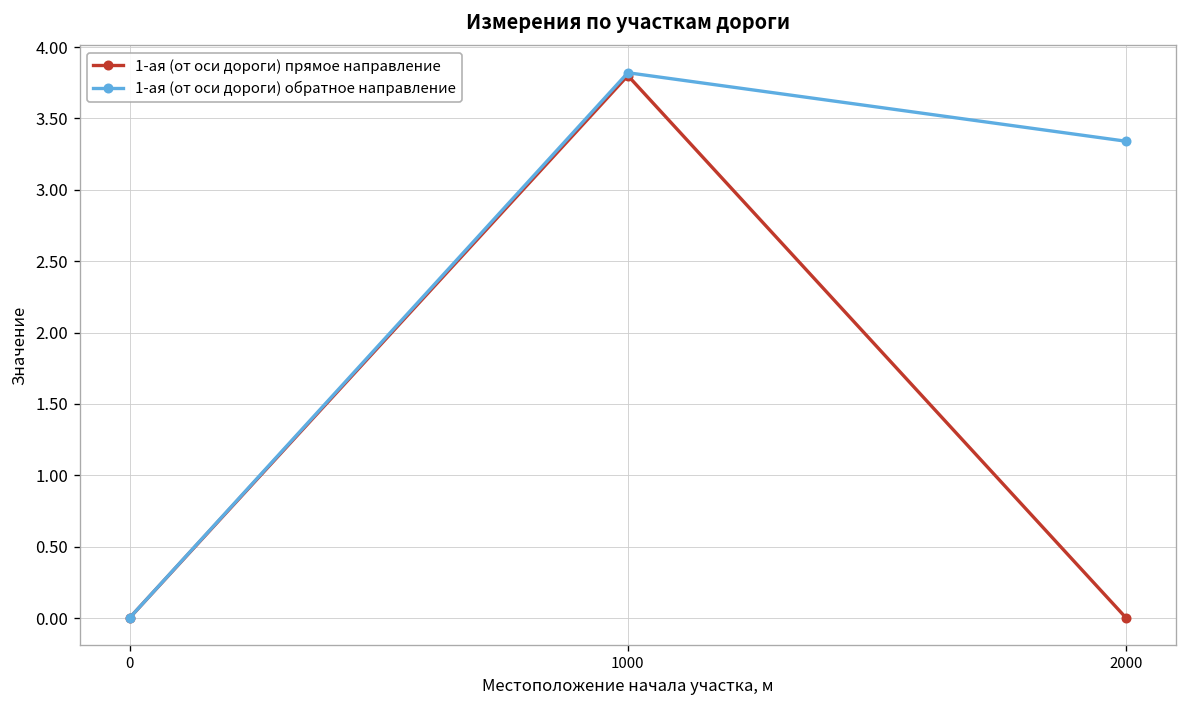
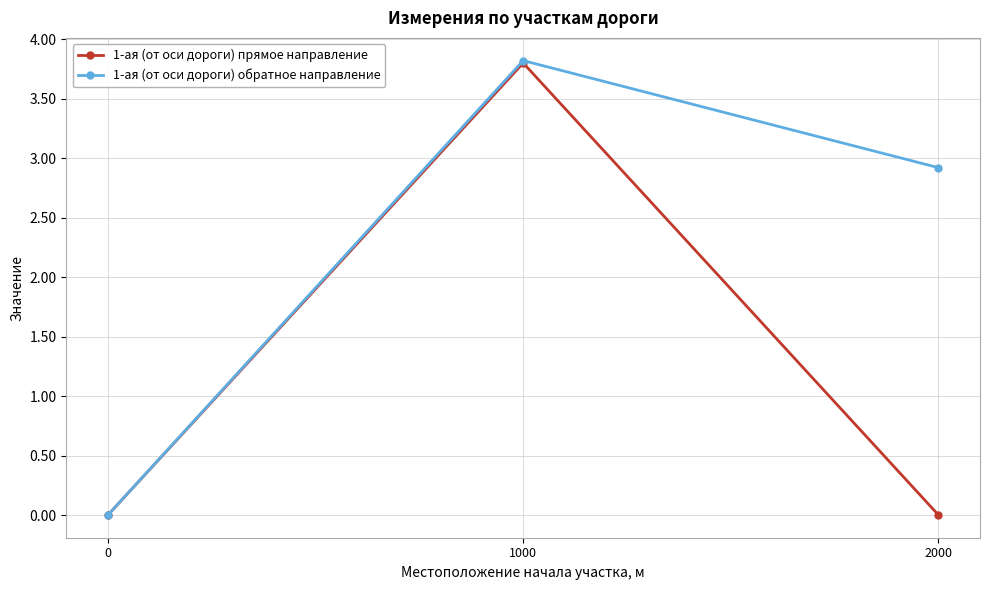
  {
    "1-ая (от оси дороги) прямое направление": {
      "2000": 0.00
    },
    "1-ая (от оси дороги) обратное направление": {
-     "2000": 3.34
+     "2000": 2.92
    }
  }
